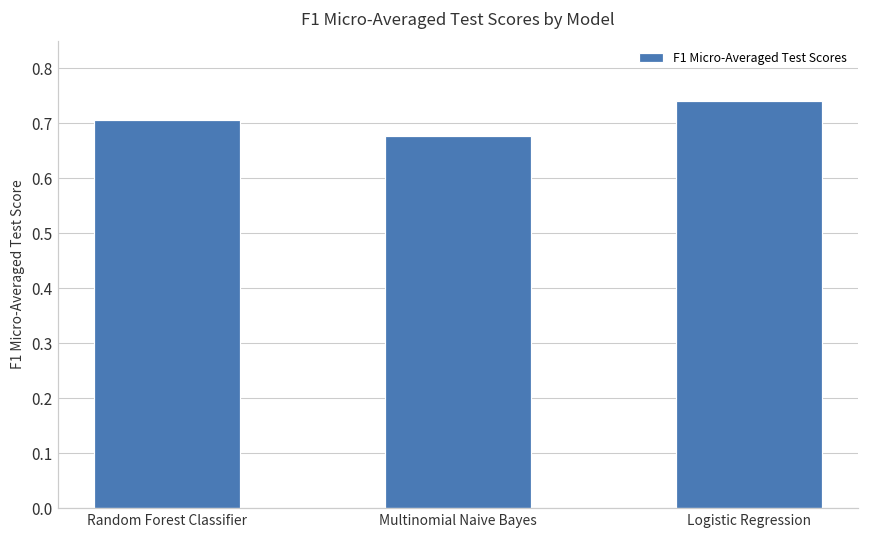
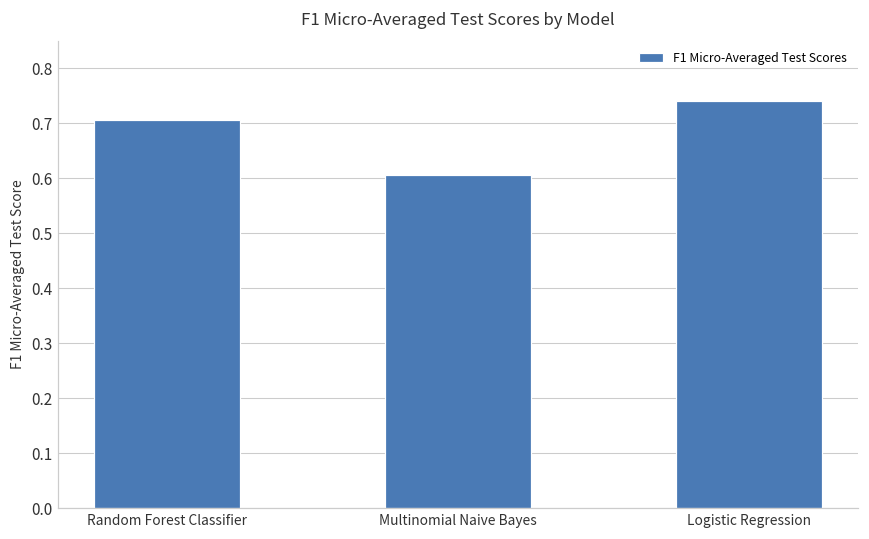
  {
    "Random Forest Classifier": 0.71,
-   "Multinomial Naive Bayes": 0.68,
+   "Multinomial Naive Bayes": 0.61,
    "Logistic Regression": 0.74
  }
